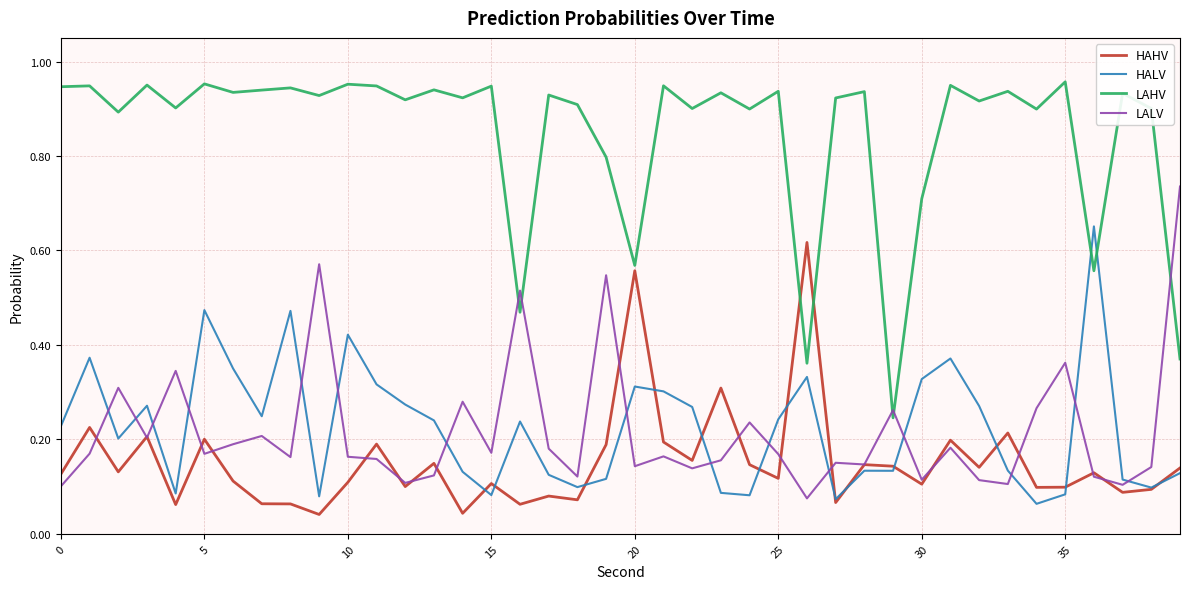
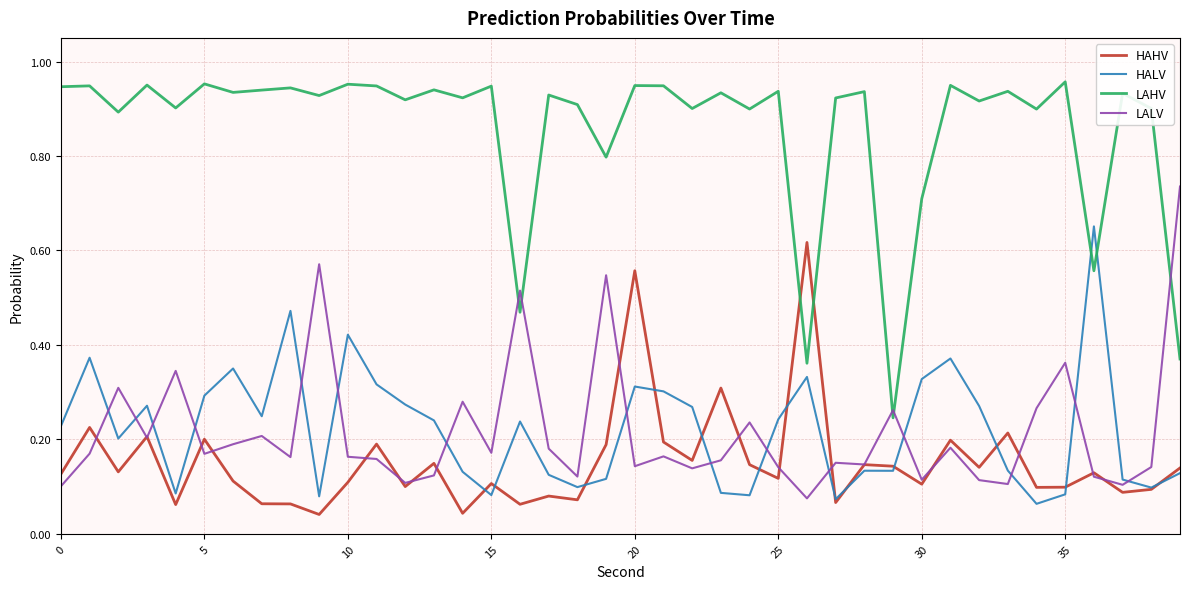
  {
    "HAHV": {
      "0": 0.13,
      "5": 0.20,
      "10": 0.11,
      "15": 0.11,
      "20": 0.56,
      "25": 0.12,
      "30": 0.11,
      "35": 0.10
    },
    "HALV": {
      "0": 0.23,
-     "5": 0.47,
+     "5": 0.29,
      "10": 0.42,
      "15": 0.08,
      "20": 0.31,
      "25": 0.24,
      "30": 0.33,
      "35": 0.08
    },
    "LAHV": {
      "0": 0.95,
      "5": 0.95,
      "10": 0.95,
      "15": 0.95,
-     "20": 0.57,
+     "20": 0.95,
      "25": 0.94,
      "30": 0.71,
      "35": 0.96
    },
    "LALV": {
      "0": 0.10,
      "5": 0.17,
      "10": 0.16,
      "15": 0.17,
      "20": 0.14,
-     "25": 0.17,
+     "25": 0.14,
      "30": 0.11,
      "35": 0.36
    }
  }
